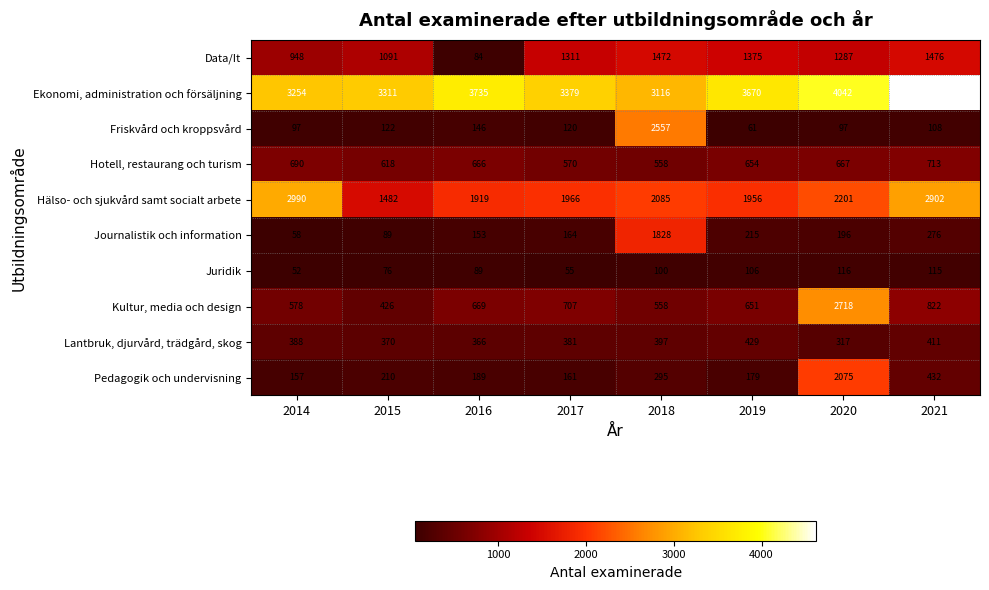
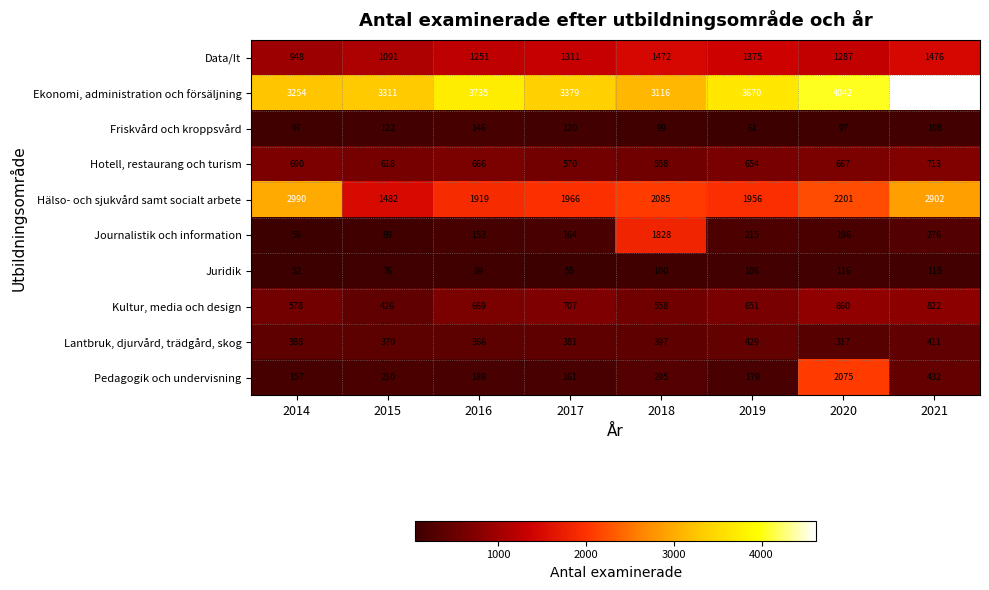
  {
    "Data/It": {
      "2014": 948,
      "2015": 1091,
-     "2016": 84,
+     "2016": 1251,
      "2017": 1311,
      "2018": 1472,
      "2019": 1375,
      "2020": 1287,
      "2021": 1476
    },
    "Ekonomi, administration och försäljning": {
      "2014": 3254,
      "2015": 3311,
      "2016": 3735,
      "2017": 3379,
      "2018": 3116,
      "2019": 3670,
      "2020": 4042
    },
    "Friskvård och kroppsvård": {
      "2014": 97,
      "2015": 122,
      "2016": 146,
      "2017": 120,
-     "2018": 2557,
+     "2018": 99,
      "2019": 61,
      "2020": 97,
      "2021": 108
    },
    "Hotell, restaurang och turism": {
      "2014": 690,
      "2015": 618,
      "2016": 666,
      "2017": 570,
      "2018": 558,
      "2019": 654,
      "2020": 667,
      "2021": 713
    },
    "Hälso- och sjukvård samt socialt arbete": {
      "2014": 2990,
      "2015": 1482,
      "2016": 1919,
      "2017": 1966,
      "2018": 2085,
      "2019": 1956,
      "2020": 2201,
      "2021": 2902
    },
    "Journalistik och information": {
      "2014": 58,
      "2015": 89,
      "2016": 153,
      "2017": 164,
      "2018": 1828,
      "2019": 215,
      "2020": 196,
      "2021": 276
    },
    "Juridik": {
      "2014": 52,
      "2015": 76,
      "2016": 89,
      "2017": 55,
      "2018": 100,
      "2019": 106,
      "2020": 116,
      "2021": 115
    },
    "Kultur, media och design": {
      "2014": 578,
      "2015": 426,
      "2016": 669,
      "2017": 707,
      "2018": 558,
      "2019": 651,
-     "2020": 2718,
+     "2020": 860,
      "2021": 822
    },
    "Lantbruk, djurvård, trädgård, skog": {
      "2014": 388,
      "2015": 370,
      "2016": 366,
      "2017": 381,
      "2018": 397,
      "2019": 429,
      "2020": 317,
      "2021": 411
    },
    "Pedagogik och undervisning": {
      "2014": 157,
      "2015": 210,
      "2016": 189,
      "2017": 161,
      "2018": 295,
      "2019": 179,
      "2020": 2075,
      "2021": 432
    }
  }
